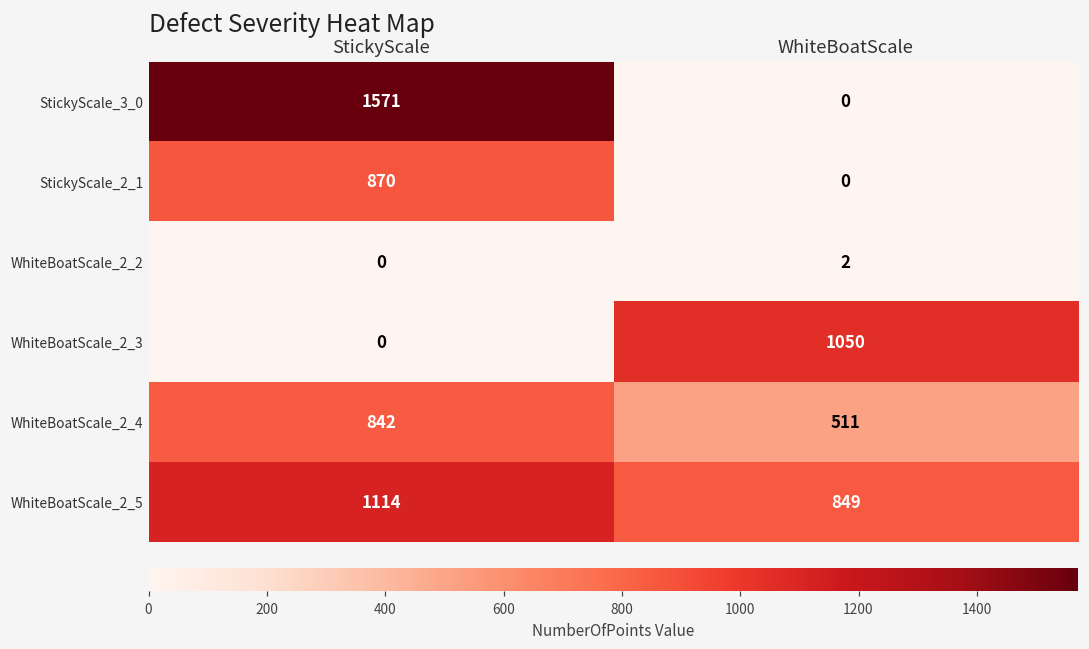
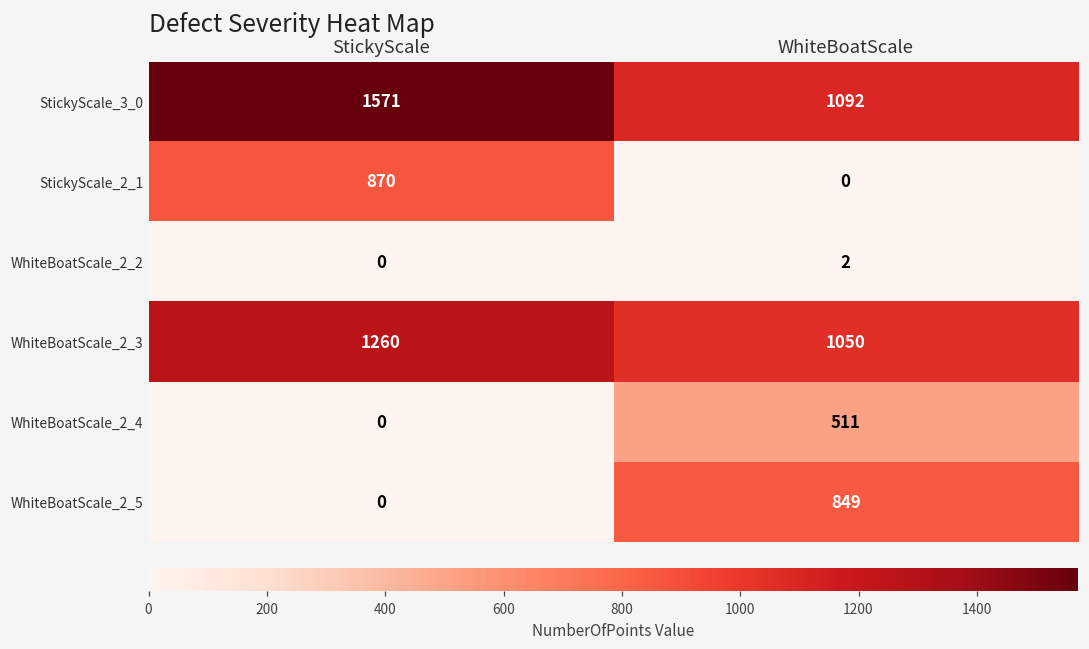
  {
    "StickyScale_3_0": {
      "StickyScale": 1571,
-     "WhiteBoatScale": 0
+     "WhiteBoatScale": 1092
    },
    "StickyScale_2_1": {
      "StickyScale": 870,
      "WhiteBoatScale": 0
    },
    "WhiteBoatScale_2_2": {
      "StickyScale": 0,
      "WhiteBoatScale": 2
    },
    "WhiteBoatScale_2_3": {
-     "StickyScale": 0,
+     "StickyScale": 1260,
      "WhiteBoatScale": 1050
    },
    "WhiteBoatScale_2_4": {
-     "StickyScale": 842,
+     "StickyScale": 0,
      "WhiteBoatScale": 511
    },
    "WhiteBoatScale_2_5": {
-     "StickyScale": 1114,
+     "StickyScale": 0,
      "WhiteBoatScale": 849
    }
  }
